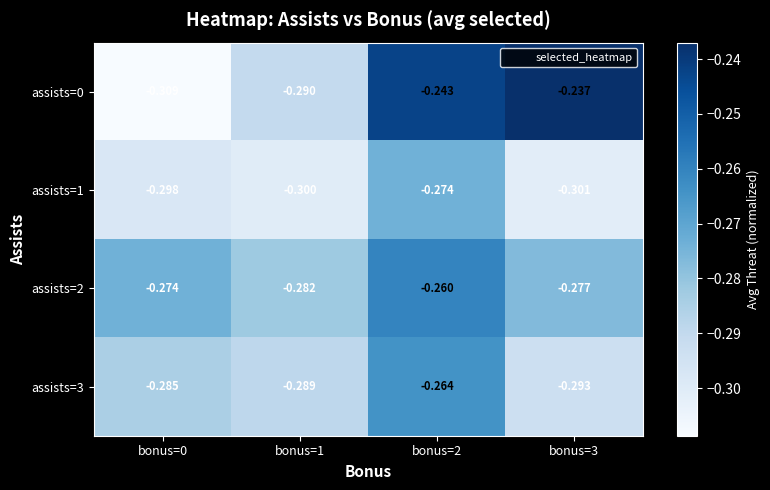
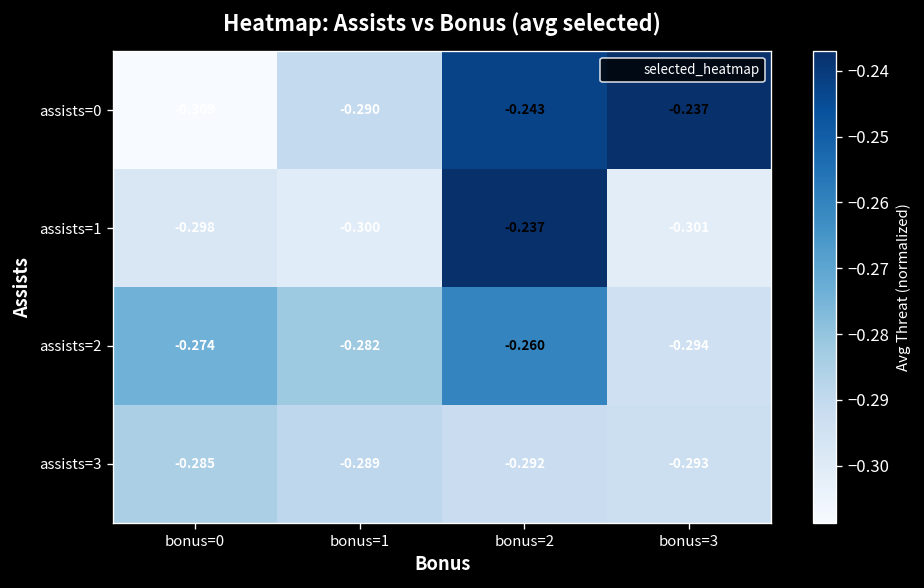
  {
    "assists=0": {
      "bonus=1": -0.290,
      "bonus=2": -0.243,
      "bonus=3": -0.237
    },
    "assists=1": {
-     "bonus=2": -0.274
+     "bonus=2": -0.237
    },
    "assists=2": {
      "bonus=0": -0.274,
      "bonus=1": -0.282,
      "bonus=2": -0.260,
-     "bonus=3": -0.277
+     "bonus=3": -0.294
    },
    "assists=3": {
      "bonus=0": -0.285,
      "bonus=1": -0.289,
-     "bonus=2": -0.264,
+     "bonus=2": -0.292,
      "bonus=3": -0.293
    }
  }
